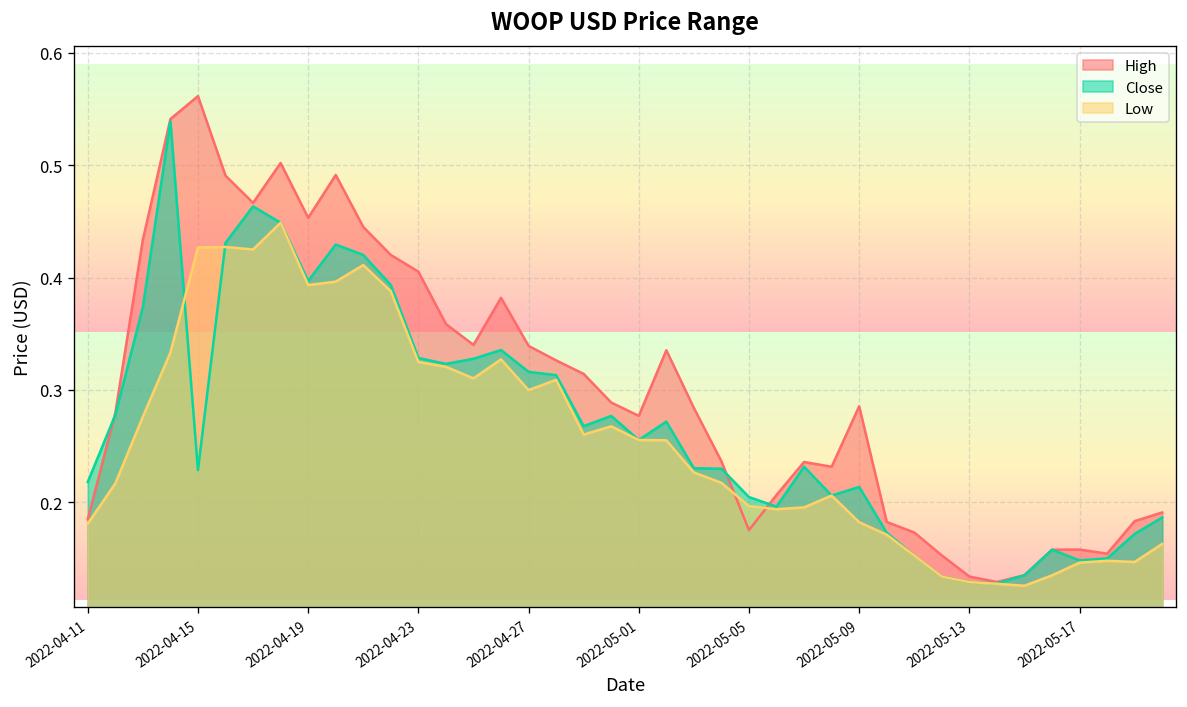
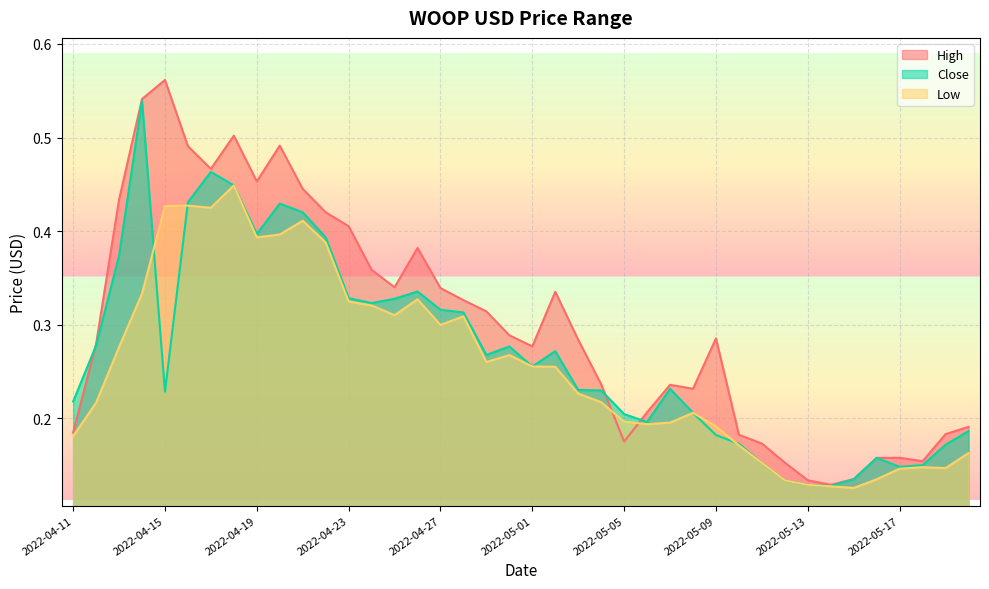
  {
    "High": {
      "2022-04-11": 0.18,
      "2022-04-15": 0.56,
      "2022-04-19": 0.45,
      "2022-04-23": 0.41,
      "2022-04-27": 0.34,
      "2022-05-01": 0.28,
      "2022-05-05": 0.18,
      "2022-05-09": 0.29,
      "2022-05-13": 0.13,
      "2022-05-17": 0.16
    },
    "Close": {
      "2022-04-11": 0.22,
      "2022-04-15": 0.23,
      "2022-04-19": 0.40,
      "2022-04-23": 0.33,
      "2022-04-27": 0.32,
      "2022-05-05": 0.20,
-     "2022-05-09": 0.21
+     "2022-05-09": 0.18
    },
    "Low": {
      "2022-04-11": 0.18,
      "2022-04-15": 0.43,
      "2022-04-19": 0.39,
      "2022-04-23": 0.32,
      "2022-04-27": 0.30,
      "2022-05-05": 0.20,
-     "2022-05-09": 0.18
+     "2022-05-09": 0.19
    }
  }
